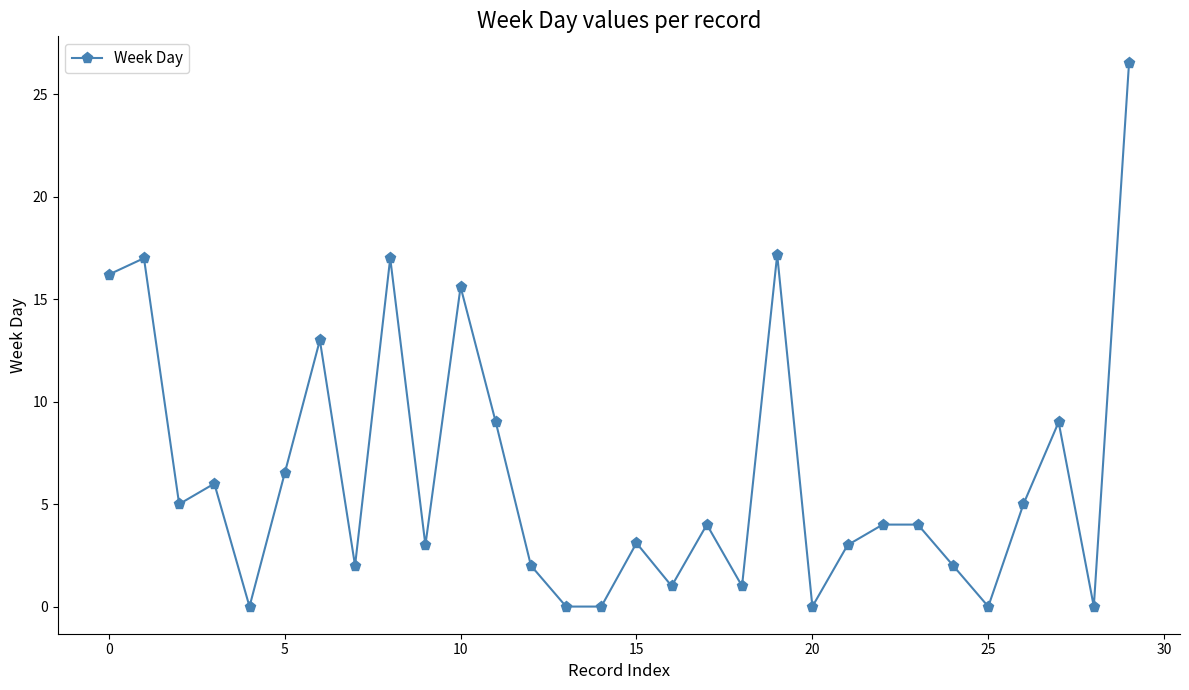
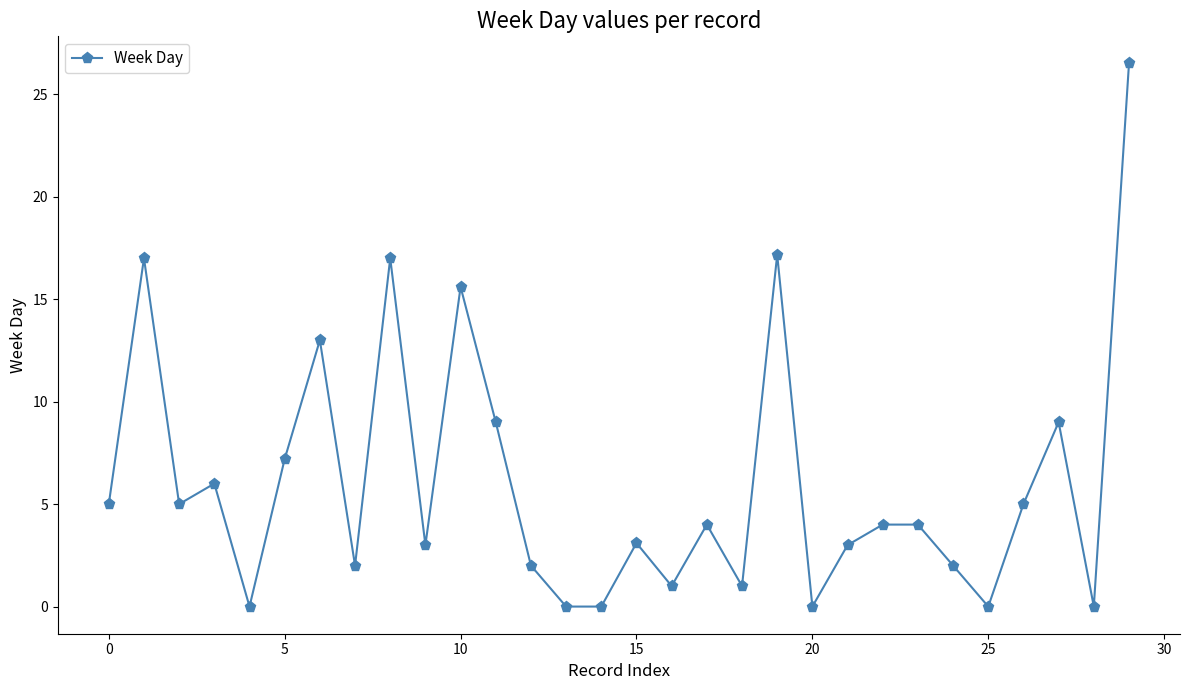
  {
-   "0": 16.2,
-   "5": 6.5,
+   "0": 5.0,
+   "5": 7.2,
    "10": 15.6,
    "15": 3.1,
    "20": 0.0,
    "25": 0.0
  }
